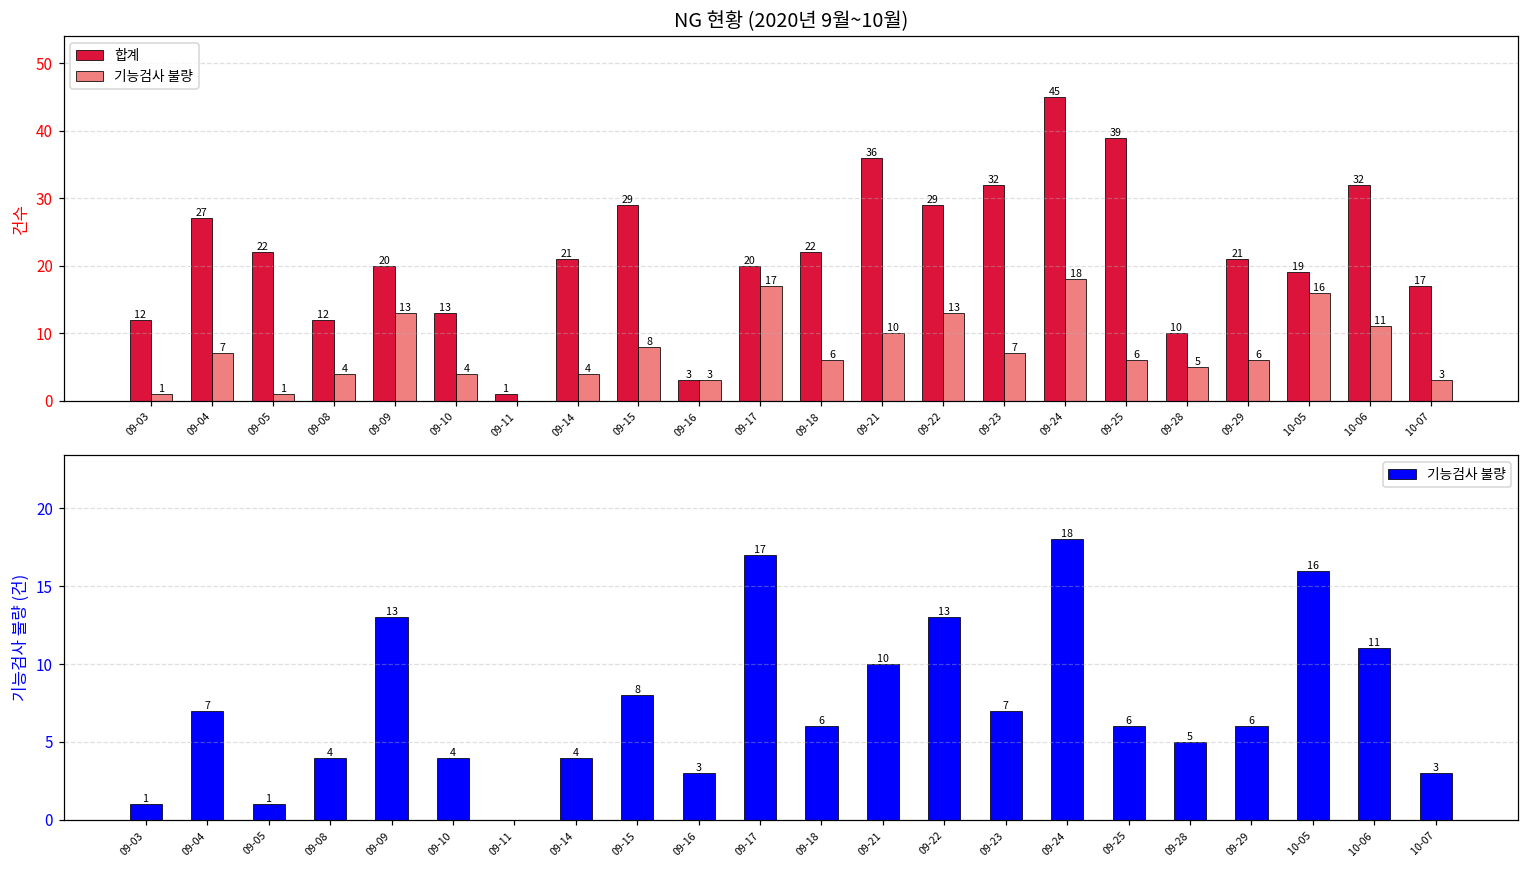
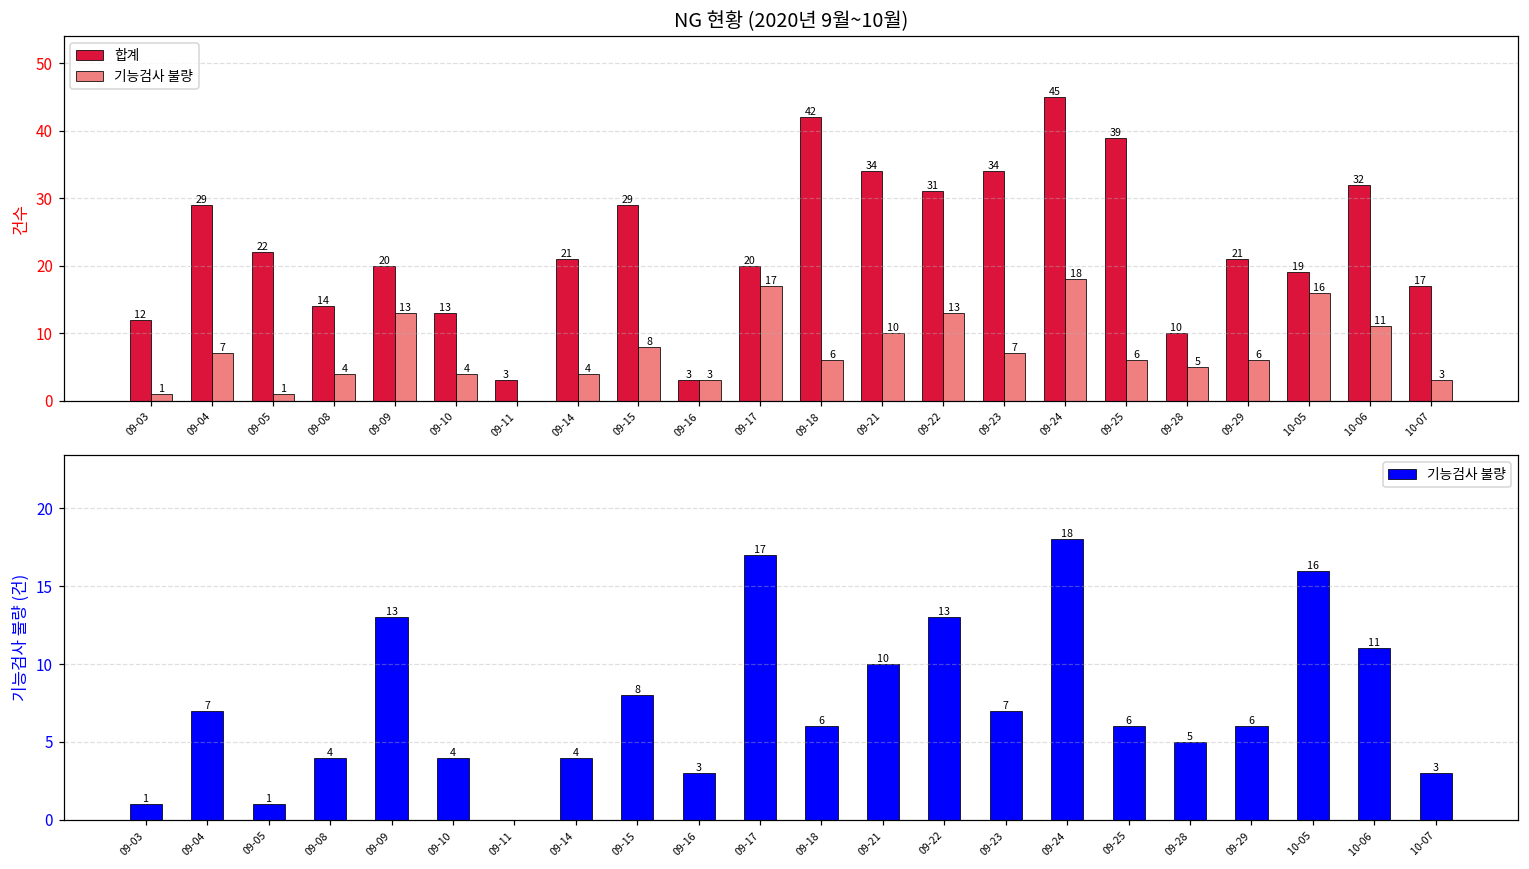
  {
    "NG 현황 (2020년 9월~10월)": {
      "합계": {
        "09-03": 12,
-       "09-04": 27,
+       "09-04": 29,
        "09-05": 22,
-       "09-08": 12,
+       "09-08": 14,
        "09-09": 20,
        "09-10": 13,
-       "09-11": 1,
+       "09-11": 3,
        "09-14": 21,
        "09-15": 29,
        "09-16": 3,
        "09-17": 20,
-       "09-18": 22,
-       "09-21": 36,
-       "09-22": 29,
-       "09-23": 32,
+       "09-18": 42,
+       "09-21": 34,
+       "09-22": 31,
+       "09-23": 34,
        "09-24": 45,
        "09-25": 39,
        "09-28": 10,
        "09-29": 21,
        "10-05": 19,
        "10-06": 32,
        "10-07": 17
      }
    }
  }
